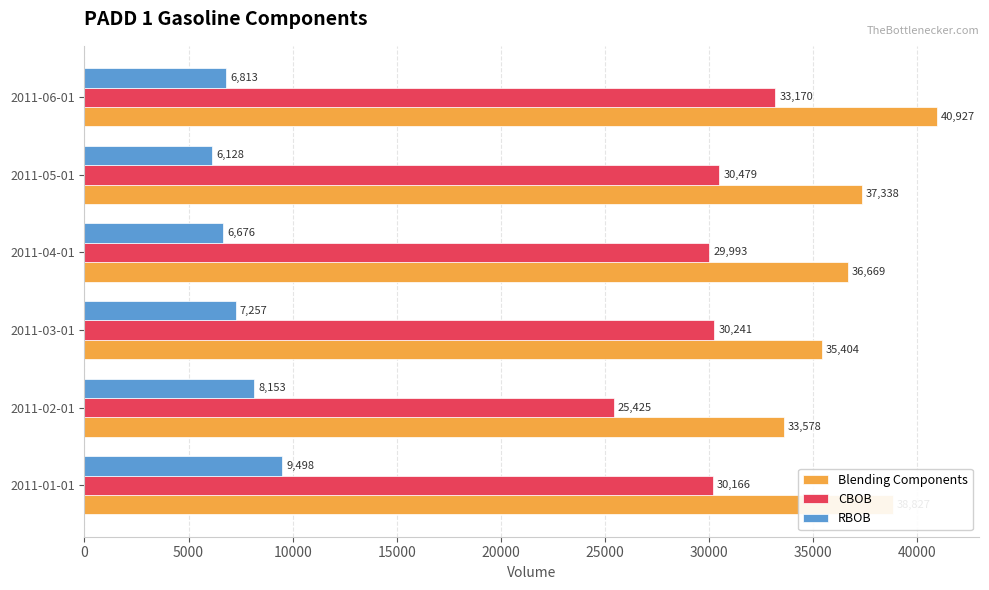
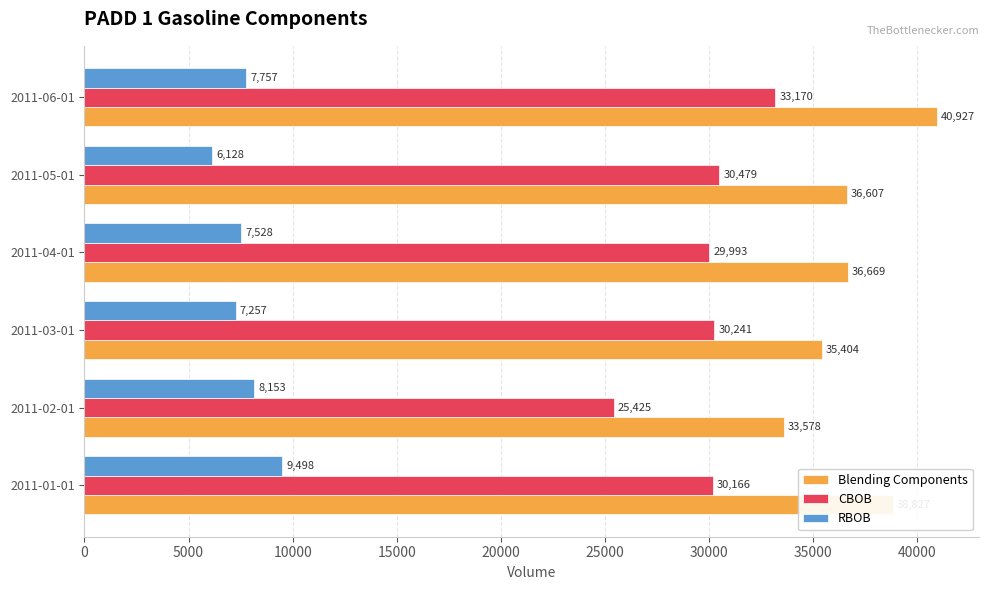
  {
    "Blending Components": {
      "2011-06-01": "40,927",
-     "2011-05-01": "37,338",
+     "2011-05-01": "36,607",
      "2011-04-01": "36,669",
      "2011-03-01": "35,404",
      "2011-02-01": "33,578"
    },
    "CBOB": {
      "2011-06-01": "33,170",
      "2011-05-01": "30,479",
      "2011-04-01": "29,993",
      "2011-03-01": "30,241",
      "2011-02-01": "25,425",
      "2011-01-01": "30,166"
    },
    "RBOB": {
-     "2011-06-01": "6,813",
+     "2011-06-01": "7,757",
      "2011-05-01": "6,128",
-     "2011-04-01": "6,676",
+     "2011-04-01": "7,528",
      "2011-03-01": "7,257",
      "2011-02-01": "8,153",
      "2011-01-01": "9,498"
    }
  }
